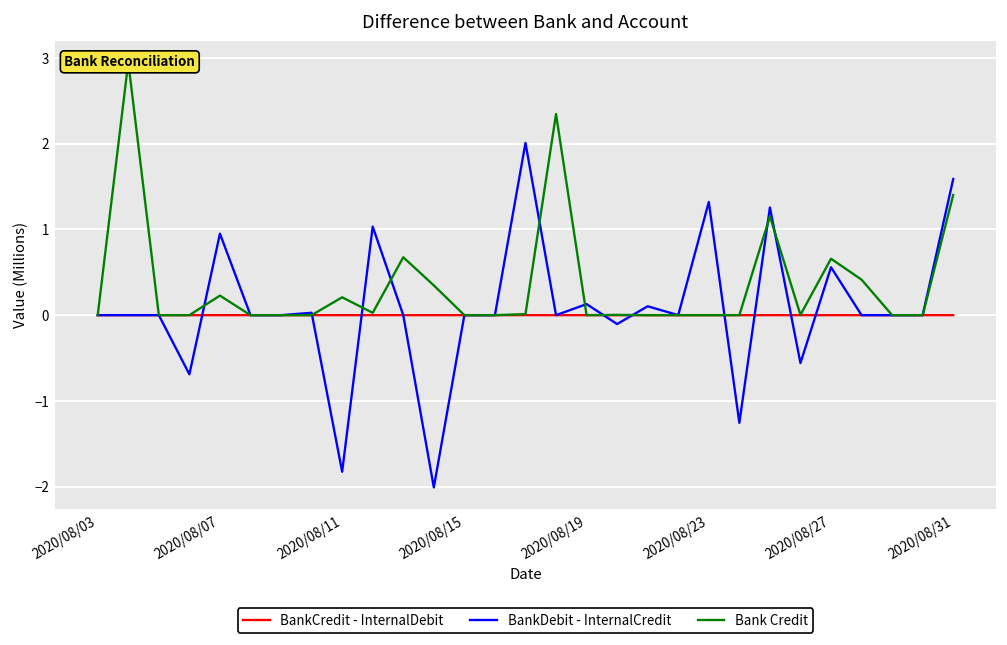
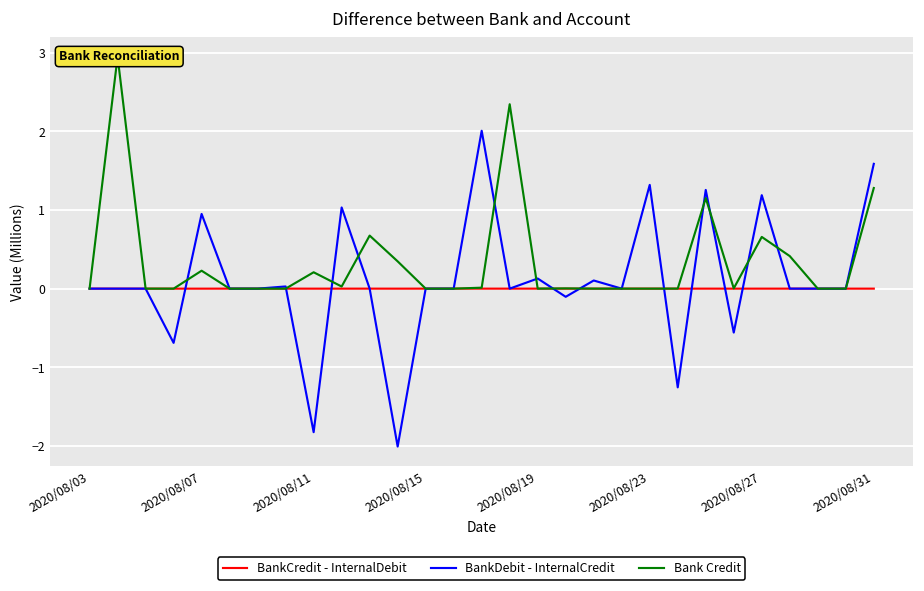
  {
    "BankCredit - InternalDebit": {
      "2020/08/07": 0.0,
      "2020/08/11": 0.0,
      "2020/08/27": 0.0,
      "2020/08/31": 0.0
    },
    "BankDebit - InternalCredit": {
      "2020/08/07": 1.0,
      "2020/08/11": -1.8,
      "2020/08/19": 0.1,
      "2020/08/23": 1.3,
-     "2020/08/27": 0.6,
+     "2020/08/27": 1.2,
      "2020/08/31": 1.6
    },
    "Bank Credit": {
      "2020/08/07": 0.2,
      "2020/08/11": 0.2,
      "2020/08/27": 0.7,
-     "2020/08/31": 1.4
+     "2020/08/31": 1.3
    }
  }
